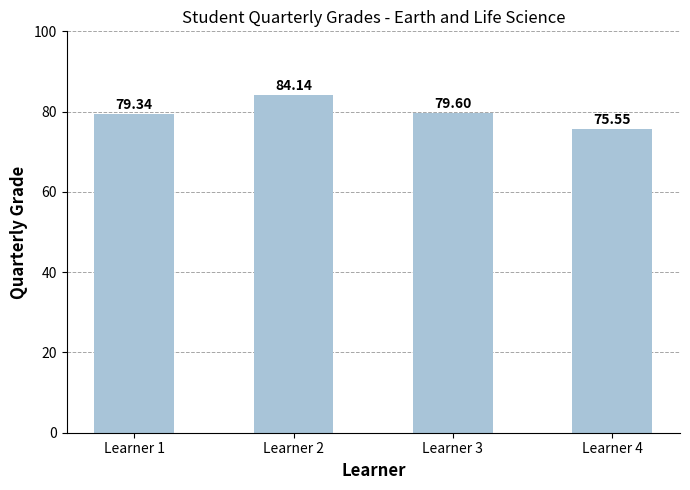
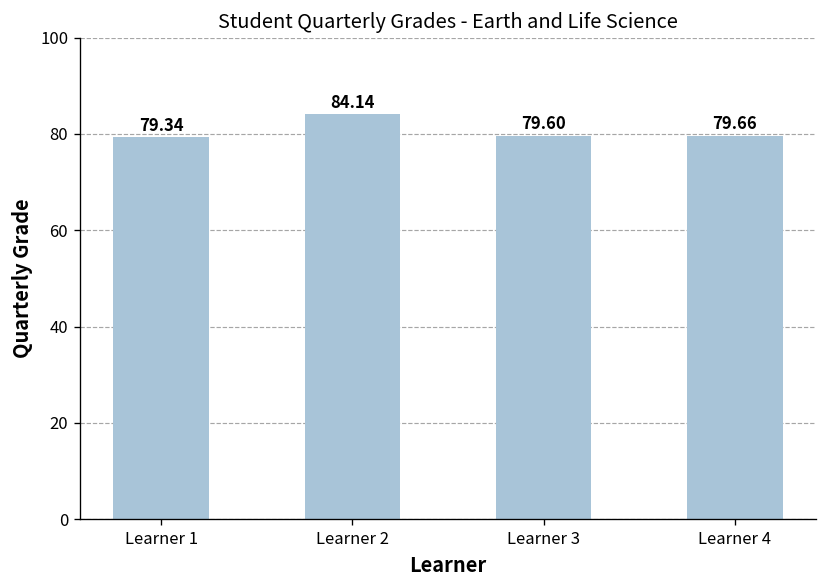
  {
    "Learner 1": 79.34,
    "Learner 2": 84.14,
    "Learner 3": 79.60,
-   "Learner 4": 75.55
+   "Learner 4": 79.66
  }
